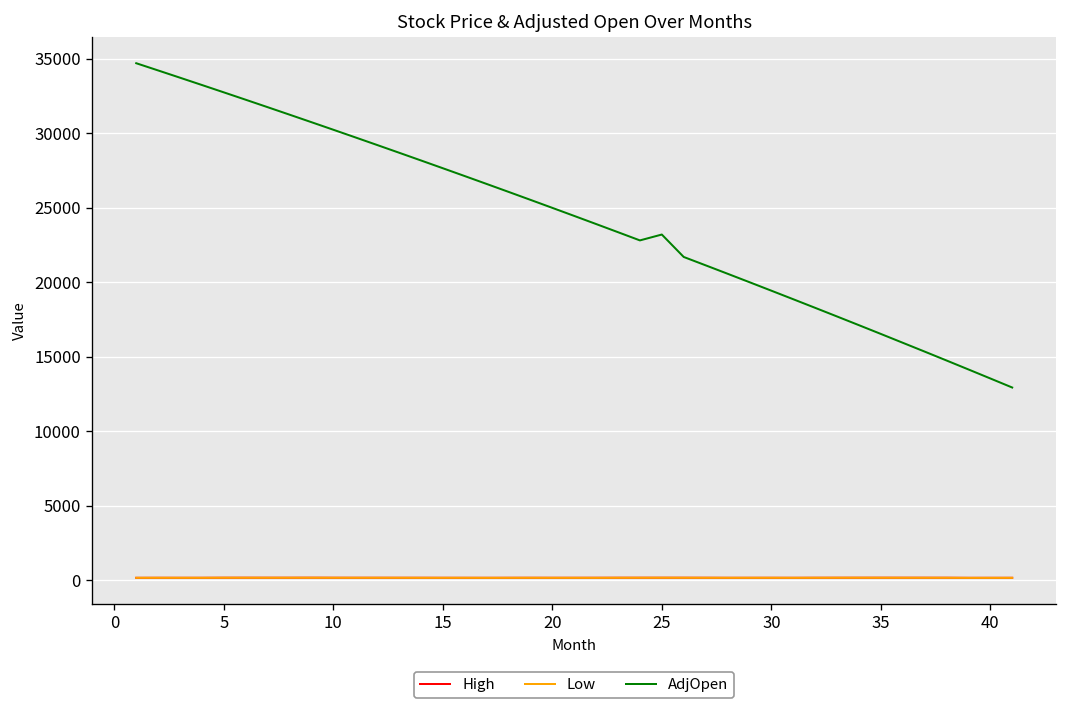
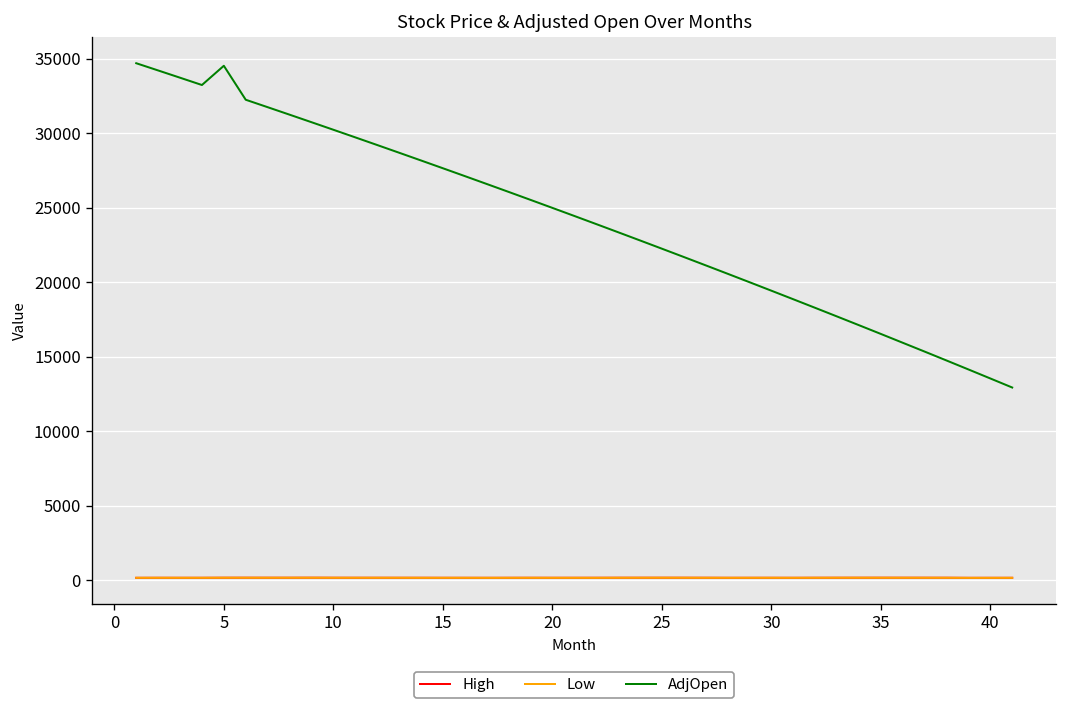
  {
    "Low": {
      "5": 200,
      "10": 200,
      "15": 200,
      "20": 200,
      "25": 200,
      "30": 200,
      "35": 200,
      "40": 200
    },
    "AdjOpen": {
-     "5": 32700,
+     "5": 34500,
      "10": 30200,
      "15": 27600,
      "20": 25000,
-     "25": 23200,
+     "25": 22300,
      "30": 19400,
      "35": 16500,
      "40": 13500
    }
  }
